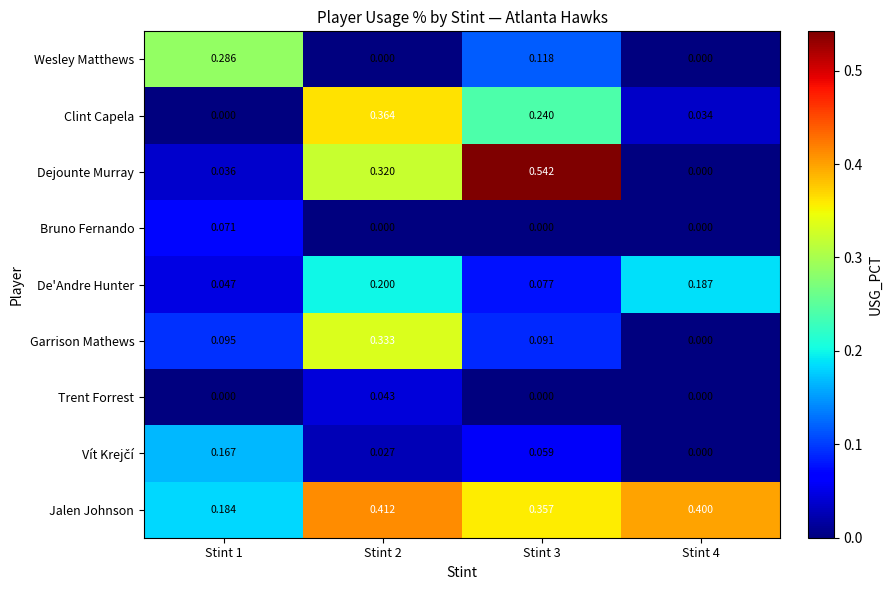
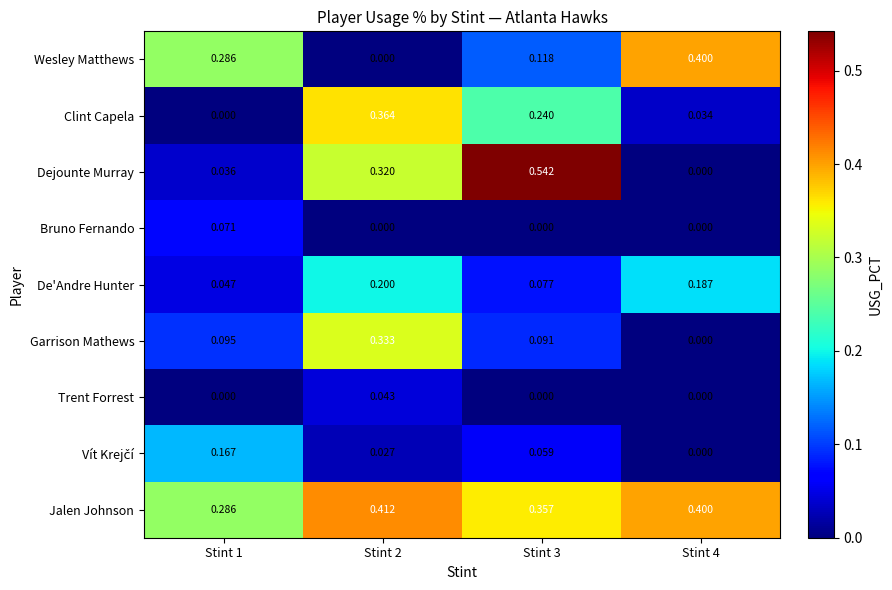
  {
    "Wesley Matthews": {
      "Stint 1": 0.286,
      "Stint 2": 0.000,
      "Stint 3": 0.118,
-     "Stint 4": 0.000
+     "Stint 4": 0.400
    },
    "Clint Capela": {
      "Stint 1": 0.000,
      "Stint 2": 0.364,
      "Stint 3": 0.240,
      "Stint 4": 0.034
    },
    "Dejounte Murray": {
      "Stint 1": 0.036,
      "Stint 2": 0.320,
      "Stint 3": 0.542,
      "Stint 4": 0.000
    },
    "Bruno Fernando": {
      "Stint 1": 0.071,
      "Stint 2": 0.000,
      "Stint 3": 0.000,
      "Stint 4": 0.000
    },
    "De'Andre Hunter": {
      "Stint 1": 0.047,
      "Stint 2": 0.200,
      "Stint 3": 0.077,
      "Stint 4": 0.187
    },
    "Garrison Mathews": {
      "Stint 1": 0.095,
      "Stint 2": 0.333,
      "Stint 3": 0.091,
      "Stint 4": 0.000
    },
    "Trent Forrest": {
      "Stint 1": 0.000,
      "Stint 2": 0.043,
      "Stint 3": 0.000,
      "Stint 4": 0.000
    },
    "Vít Krejčí": {
      "Stint 1": 0.167,
      "Stint 2": 0.027,
      "Stint 3": 0.059,
      "Stint 4": 0.000
    },
    "Jalen Johnson": {
-     "Stint 1": 0.184,
+     "Stint 1": 0.286,
      "Stint 2": 0.412,
      "Stint 3": 0.357,
      "Stint 4": 0.400
    }
  }
